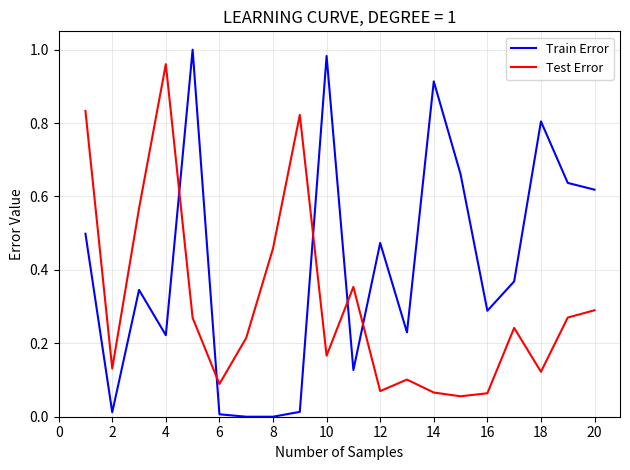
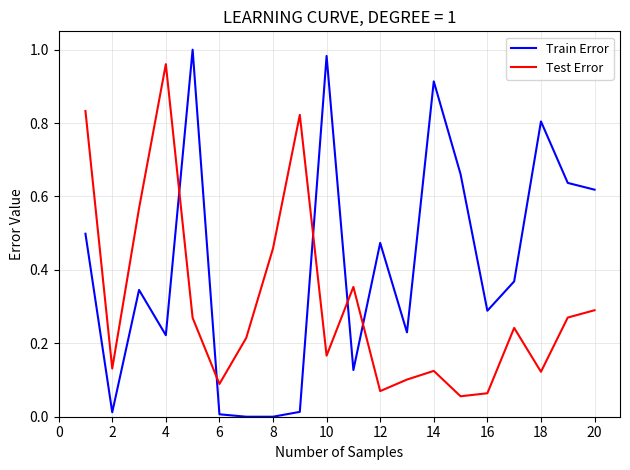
  {
    "Train Error": {
      "2": 0.01,
      "4": 0.22,
      "6": 0.01,
      "8": 0.00,
      "10": 0.98,
      "12": 0.47,
      "14": 0.91,
      "16": 0.29,
      "18": 0.80,
      "20": 0.62
    },
    "Test Error": {
      "2": 0.13,
      "4": 0.96,
      "6": 0.09,
      "8": 0.46,
      "10": 0.17,
      "12": 0.07,
-     "14": 0.07,
+     "14": 0.12,
      "16": 0.06,
      "18": 0.12,
      "20": 0.29
    }
  }
